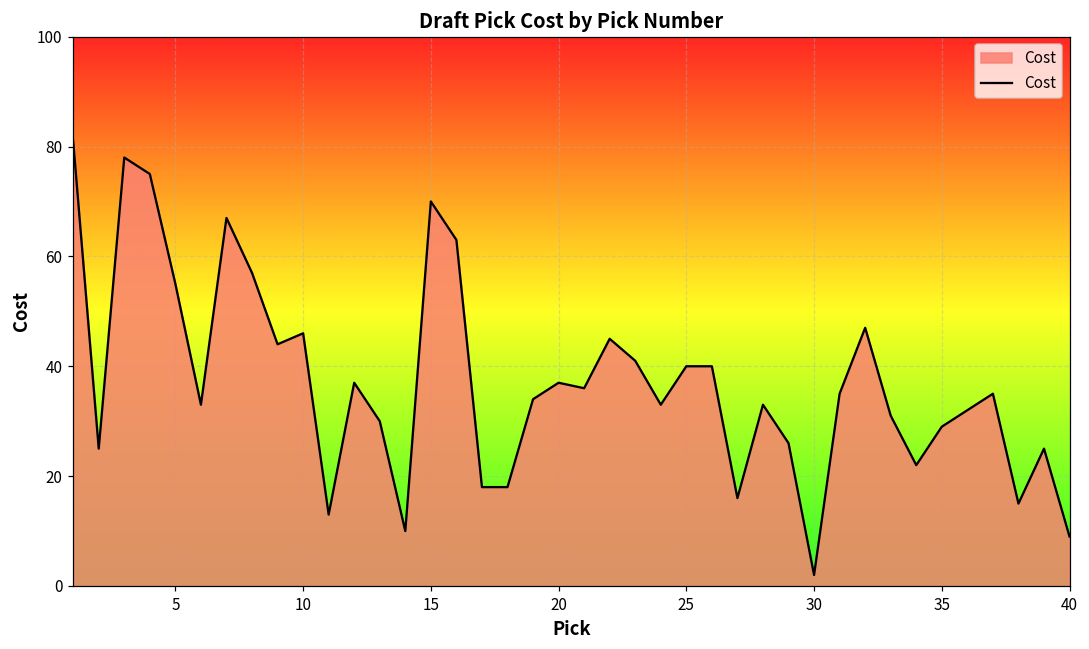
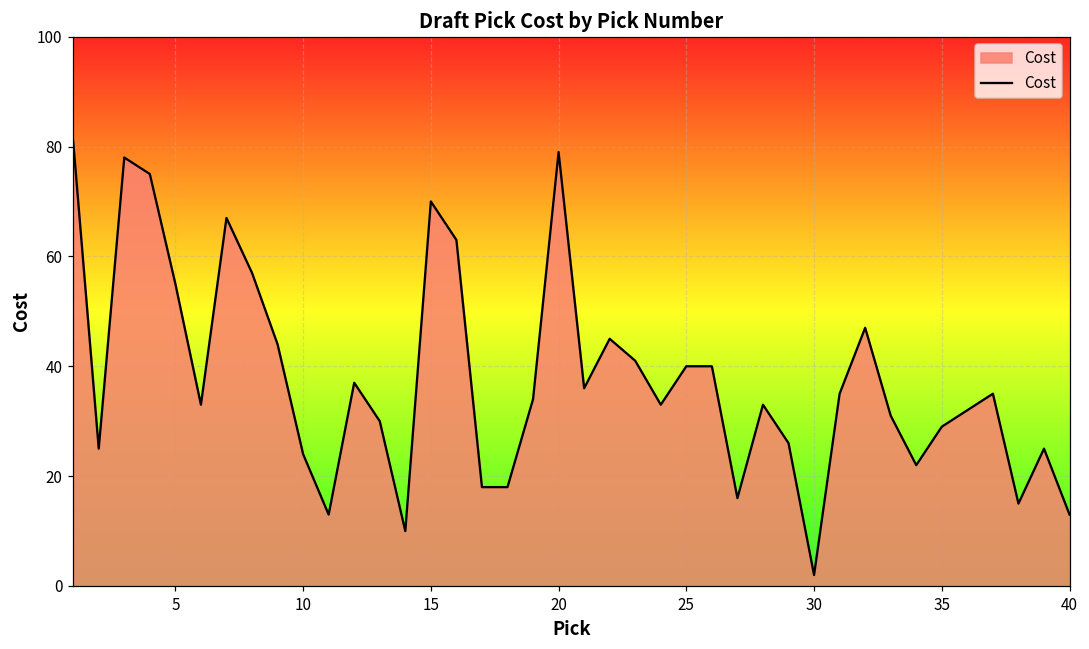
  {
    "5": 55,
-   "10": 46,
+   "10": 24,
    "15": 70,
-   "20": 37,
+   "20": 79,
    "25": 40,
    "30": 2,
    "35": 29,
-   "40": 9
+   "40": 13
  }
